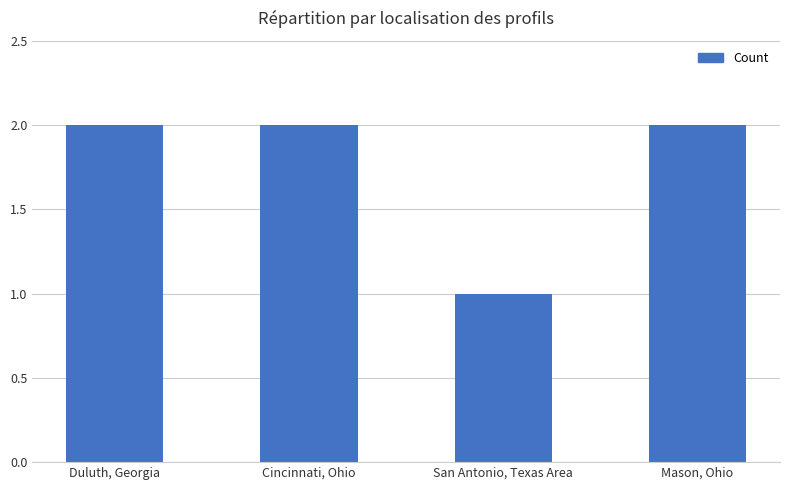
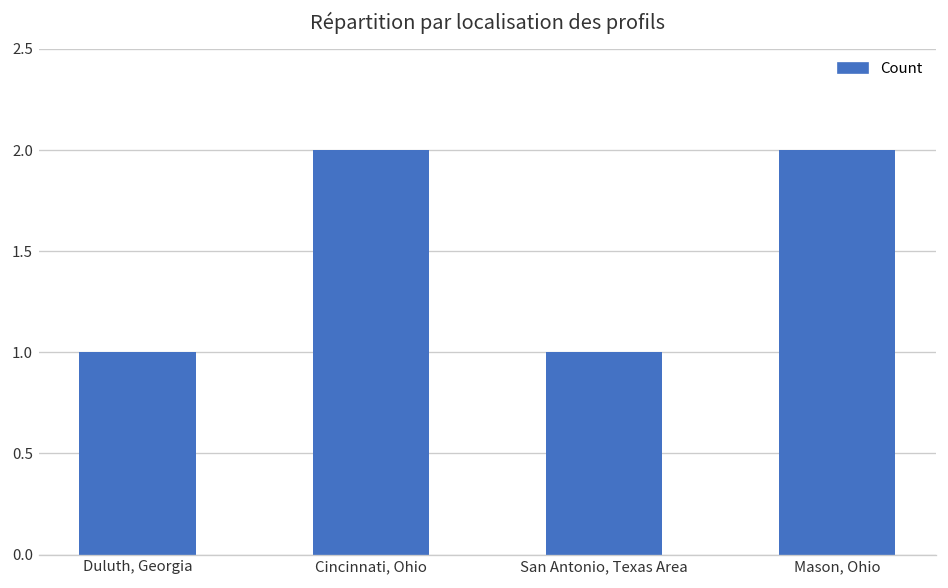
  {
-   "Duluth, Georgia": 2,
+   "Duluth, Georgia": 1,
    "Cincinnati, Ohio": 2,
    "San Antonio, Texas Area": 1,
    "Mason, Ohio": 2
  }
